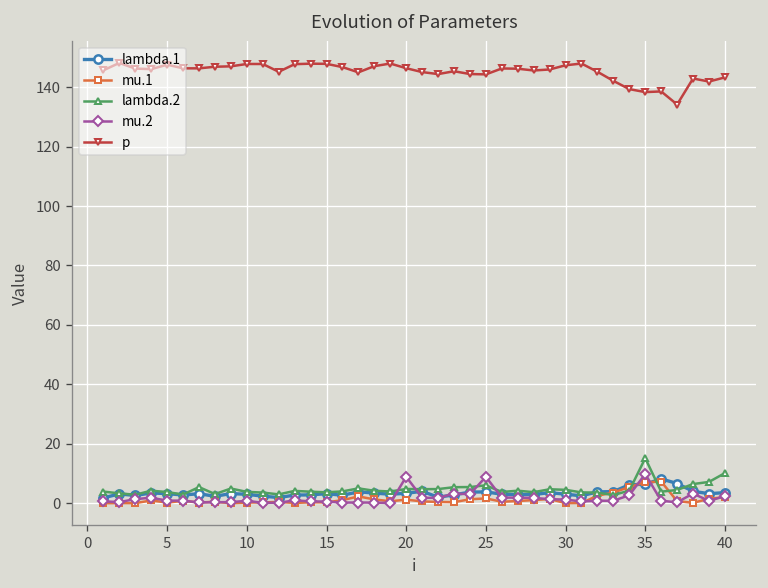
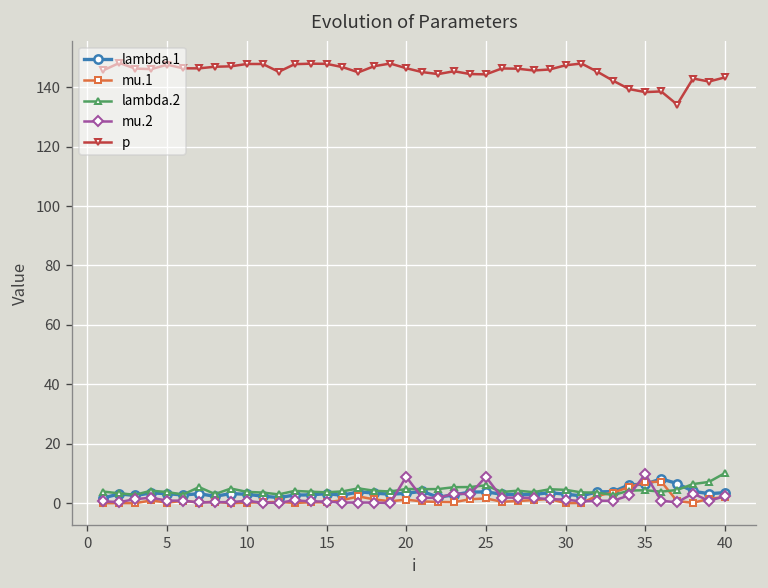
  {
    "lambda.1": {
      "20": 3,
      "25": 4,
      "30": 3,
      "40": 4
    },
    "lambda.2": {
      "20": 5,
      "25": 6,
      "30": 5,
-     "35": 15,
+     "35": 4,
      "40": 10
    },
    "mu.2": {
      "20": 9,
      "25": 9,
      "30": 1,
      "35": 10
    }
  }
